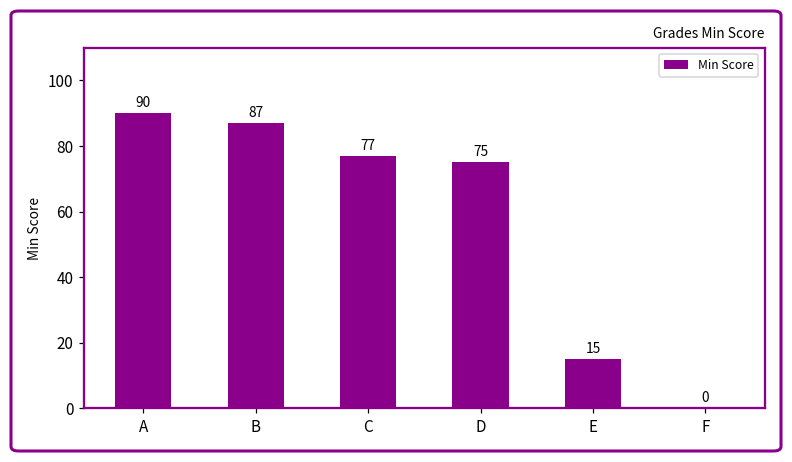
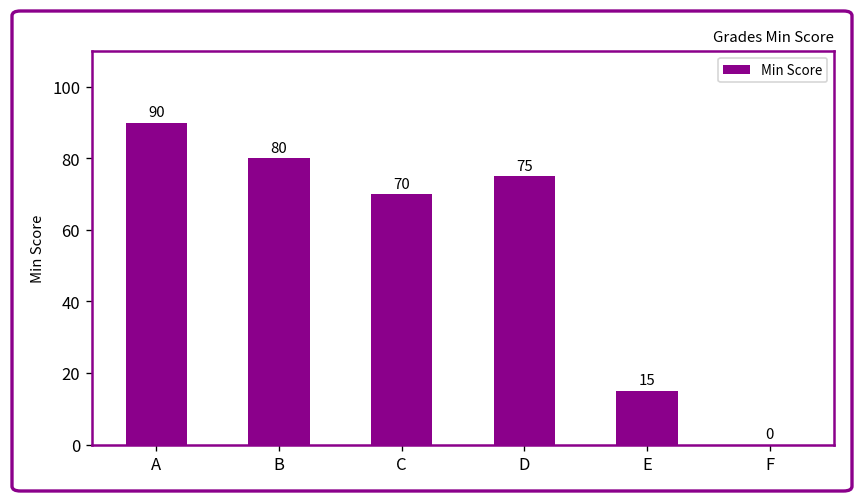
  {
    "A": 90,
-   "B": 87,
-   "C": 77,
+   "B": 80,
+   "C": 70,
    "D": 75,
    "E": 15,
    "F": 0
  }
